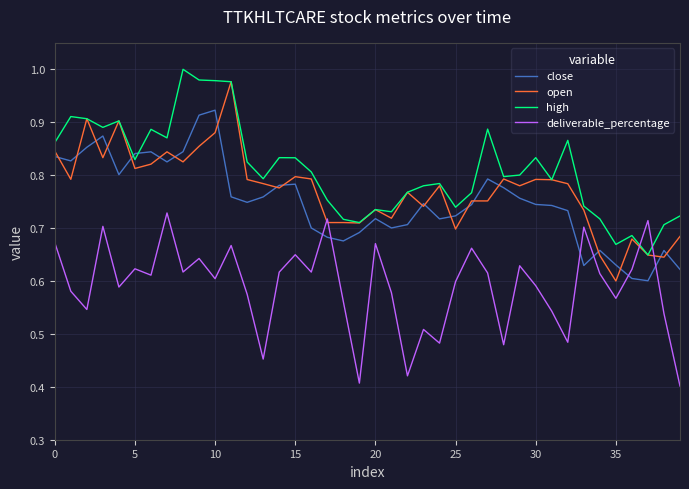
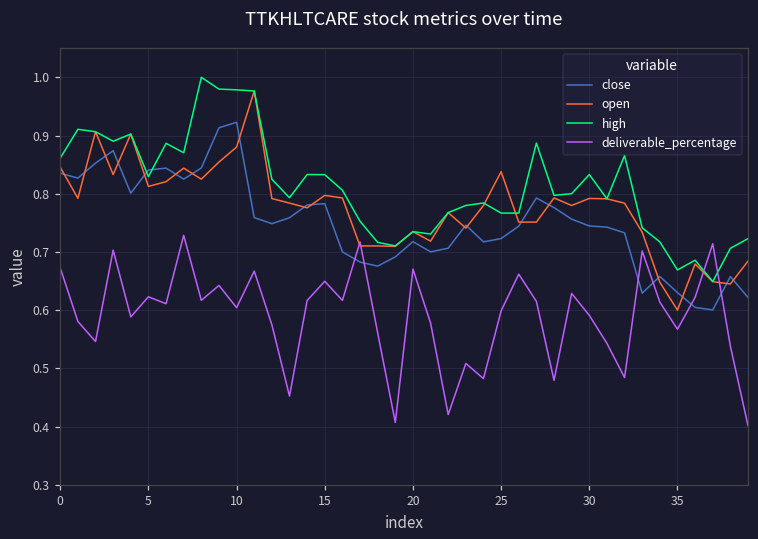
  {
    "close": {
      "0": 0.84,
      "5": 0.84,
      "10": 0.92,
      "15": 0.78,
      "20": 0.72,
      "25": 0.72,
      "30": 0.74,
      "35": 0.63
    },
    "open": {
      "0": 0.85,
      "5": 0.81,
      "10": 0.88,
      "15": 0.80,
-     "25": 0.70,
+     "25": 0.84,
      "30": 0.79,
      "35": 0.60
    },
    "high": {
      "0": 0.86,
      "5": 0.83,
      "10": 0.98,
      "15": 0.83,
-     "25": 0.74,
+     "25": 0.77,
      "30": 0.83,
      "35": 0.67
    },
    "deliverable_percentage": {
      "0": 0.67,
      "5": 0.62,
      "10": 0.60,
      "15": 0.65,
      "20": 0.67,
      "25": 0.60,
      "30": 0.59,
      "35": 0.57
    }
  }
